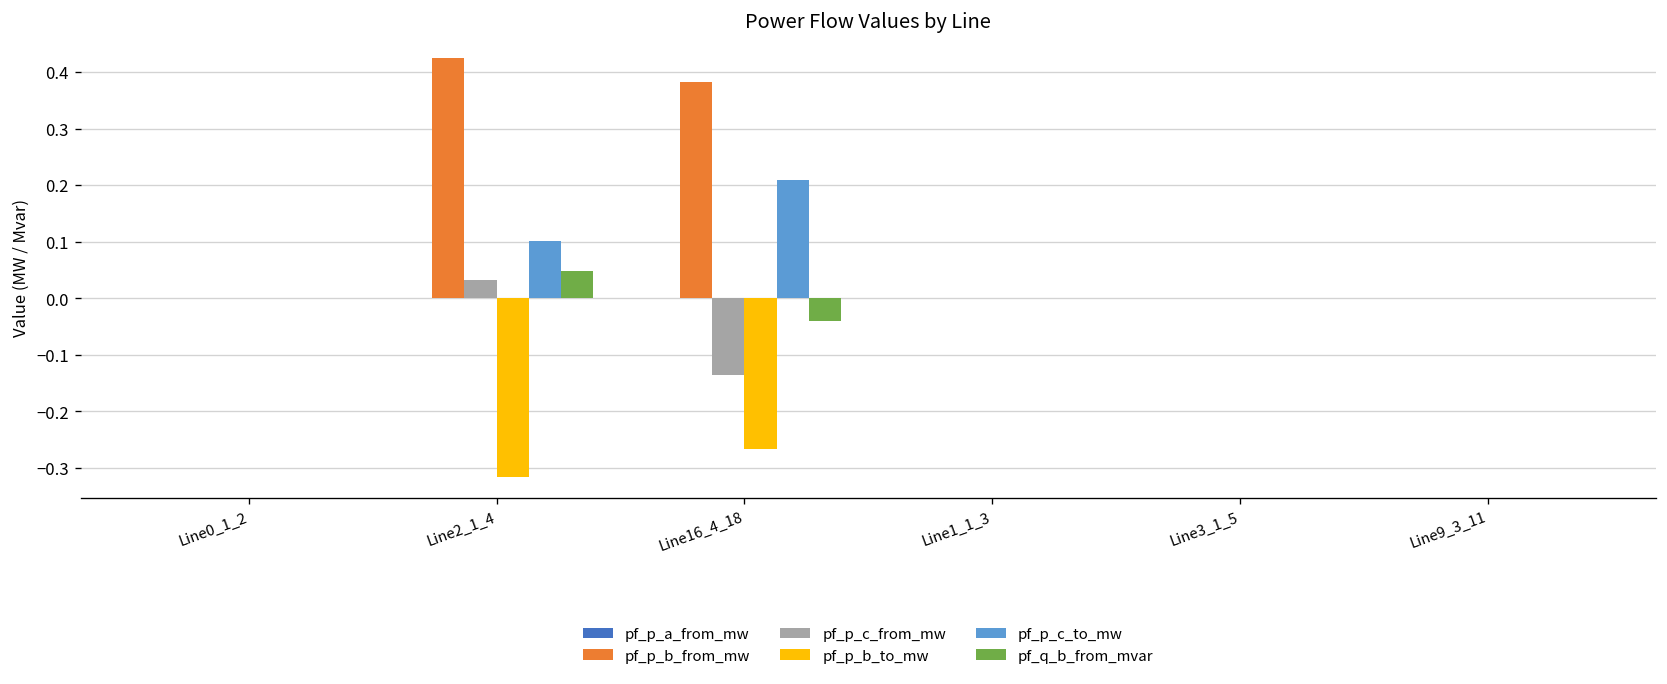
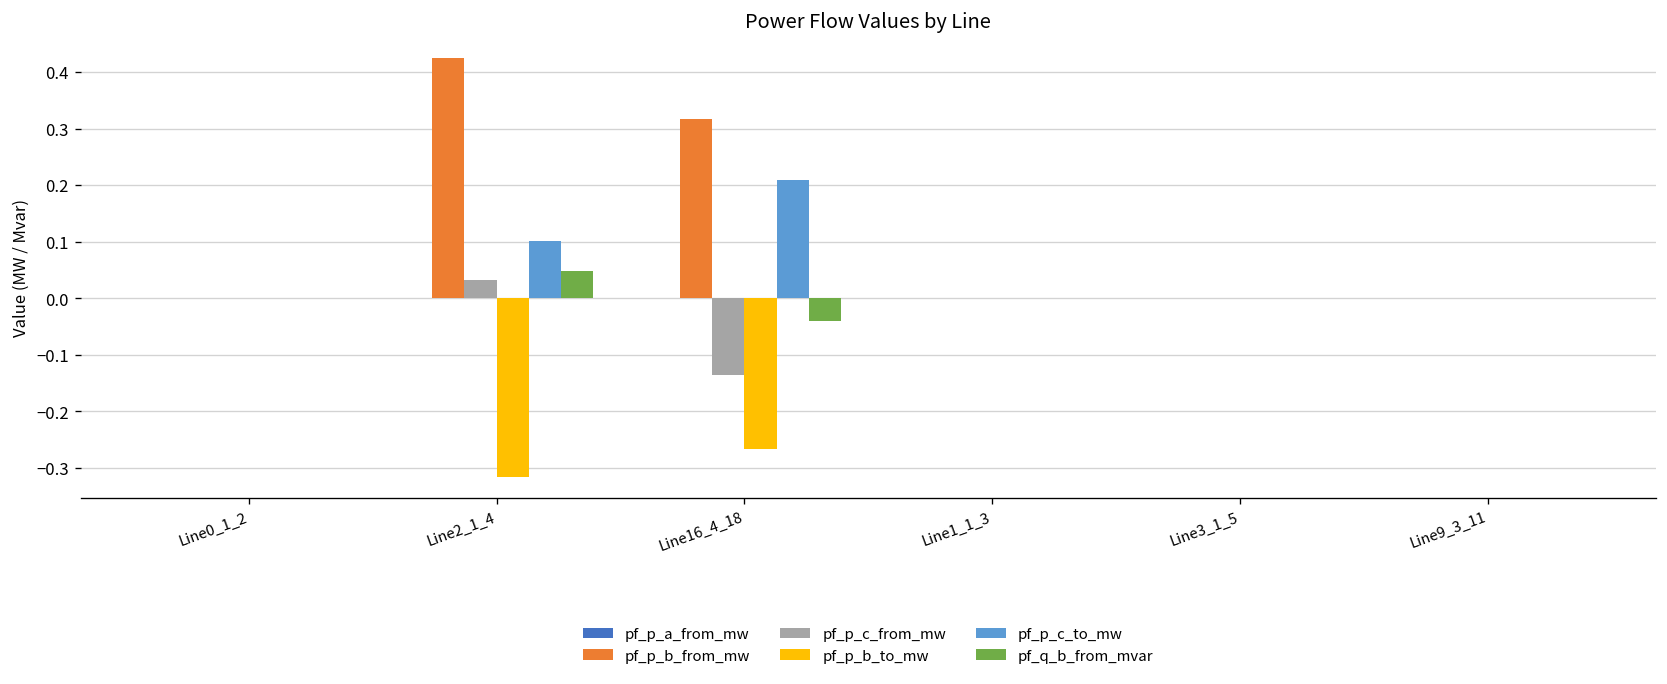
  {
    "pf_p_b_from_mw": {
      "Line2_1_4": 0.43,
-     "Line16_4_18": 0.38
+     "Line16_4_18": 0.32
    },
    "pf_p_c_from_mw": {
      "Line2_1_4": 0.03,
      "Line16_4_18": -0.14
    },
    "pf_p_b_to_mw": {
      "Line2_1_4": -0.32,
      "Line16_4_18": -0.27
    },
    "pf_q_b_from_mvar": {
      "Line2_1_4": 0.05,
      "Line16_4_18": -0.04
    }
  }
